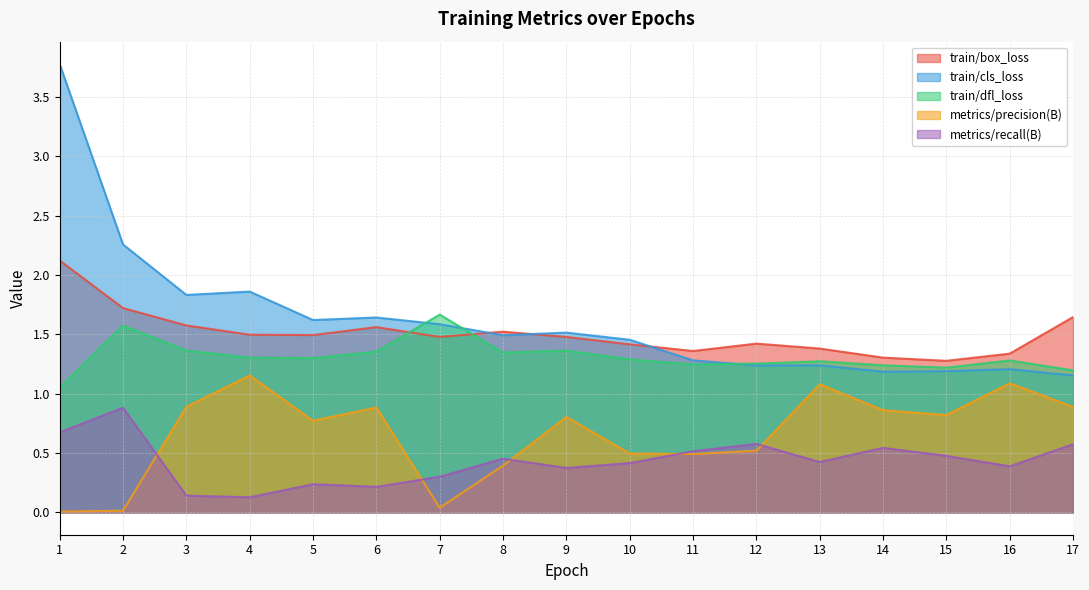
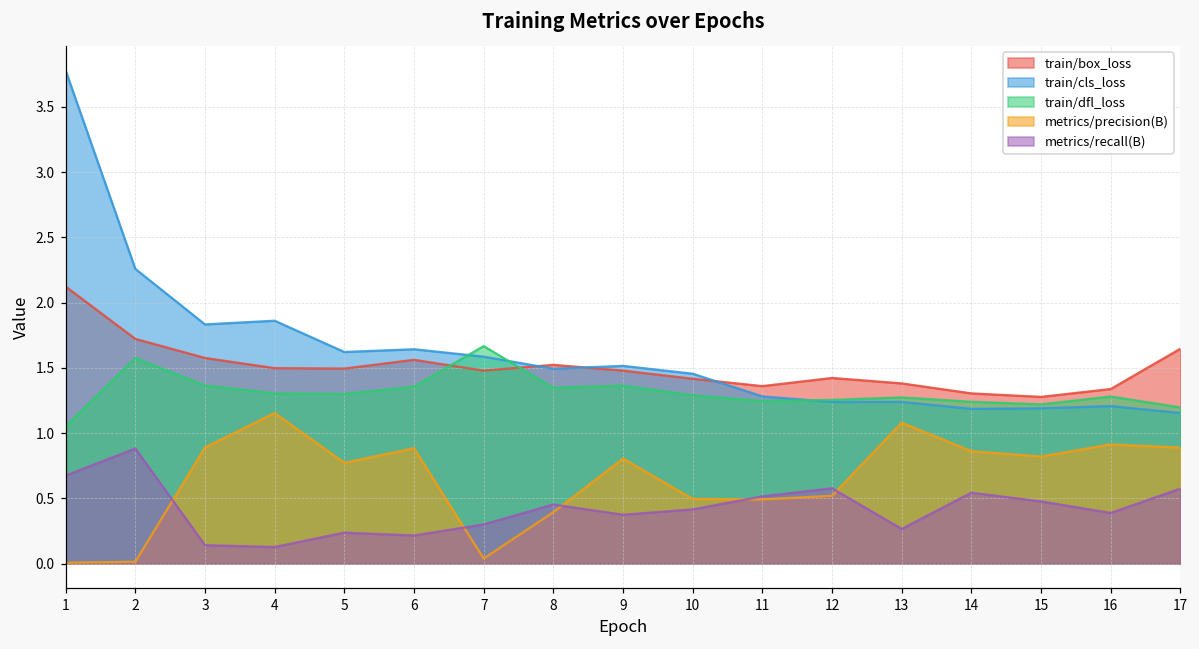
  {
    "train/box_loss": {
      "1": 2.12,
      "2": 1.72,
      "3": 1.58,
      "4": 1.50,
      "5": 1.49,
      "6": 1.56,
      "7": 1.48,
      "8": 1.52,
      "9": 1.48,
      "10": 1.42,
      "11": 1.36,
      "12": 1.42,
      "13": 1.38,
      "14": 1.30,
      "15": 1.28,
      "16": 1.34,
      "17": 1.65
    },
    "train/cls_loss": {
      "1": 3.78,
      "2": 2.26,
      "3": 1.83,
      "4": 1.86,
      "5": 1.62,
      "6": 1.64,
      "7": 1.59,
      "8": 1.49,
      "9": 1.51,
      "10": 1.45,
      "11": 1.28,
      "13": 1.24,
      "14": 1.18,
      "15": 1.19,
      "16": 1.21,
      "17": 1.15
    },
    "train/dfl_loss": {
      "1": 1.05,
      "2": 1.57,
      "3": 1.36,
      "4": 1.30,
      "5": 1.30,
      "6": 1.35,
      "7": 1.67,
      "8": 1.35,
      "9": 1.36,
      "10": 1.29,
      "11": 1.25,
      "13": 1.27,
      "14": 1.24,
      "15": 1.22,
      "16": 1.28,
      "17": 1.20
    },
    "metrics/precision(B)": {
      "1": 0.01,
      "2": 0.01,
      "3": 0.89,
      "4": 1.15,
      "5": 0.77,
      "6": 0.88,
      "7": 0.04,
      "8": 0.39,
      "9": 0.80,
      "10": 0.50,
      "11": 0.49,
      "12": 0.52,
      "13": 1.08,
      "14": 0.86,
      "15": 0.82,
-     "16": 1.09,
+     "16": 0.91,
      "17": 0.89
    },
    "metrics/recall(B)": {
      "1": 0.67,
      "2": 0.88,
      "3": 0.14,
      "4": 0.13,
      "5": 0.24,
      "6": 0.21,
      "7": 0.30,
      "8": 0.45,
      "9": 0.37,
      "10": 0.41,
      "11": 0.51,
      "12": 0.58,
-     "13": 0.42,
+     "13": 0.27,
      "14": 0.54,
      "15": 0.48,
      "16": 0.39,
      "17": 0.57
    }
  }
